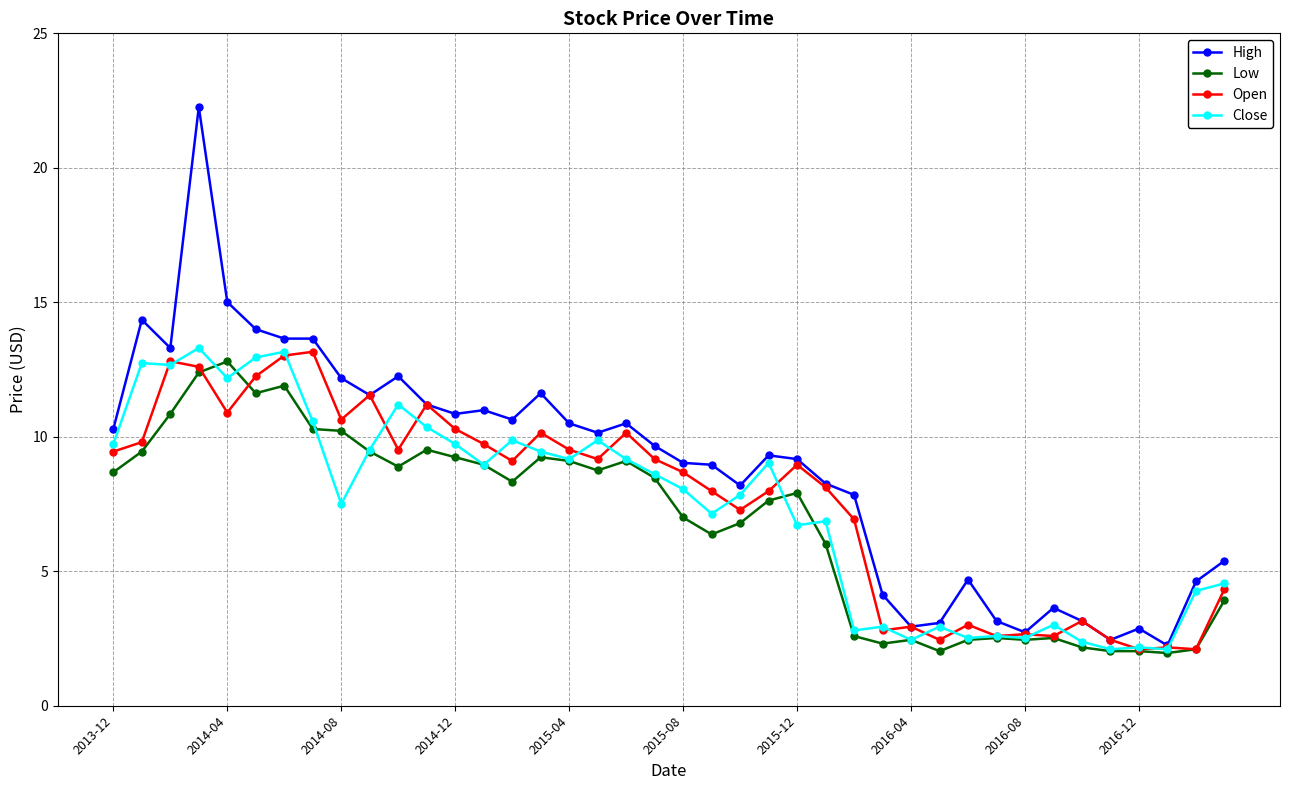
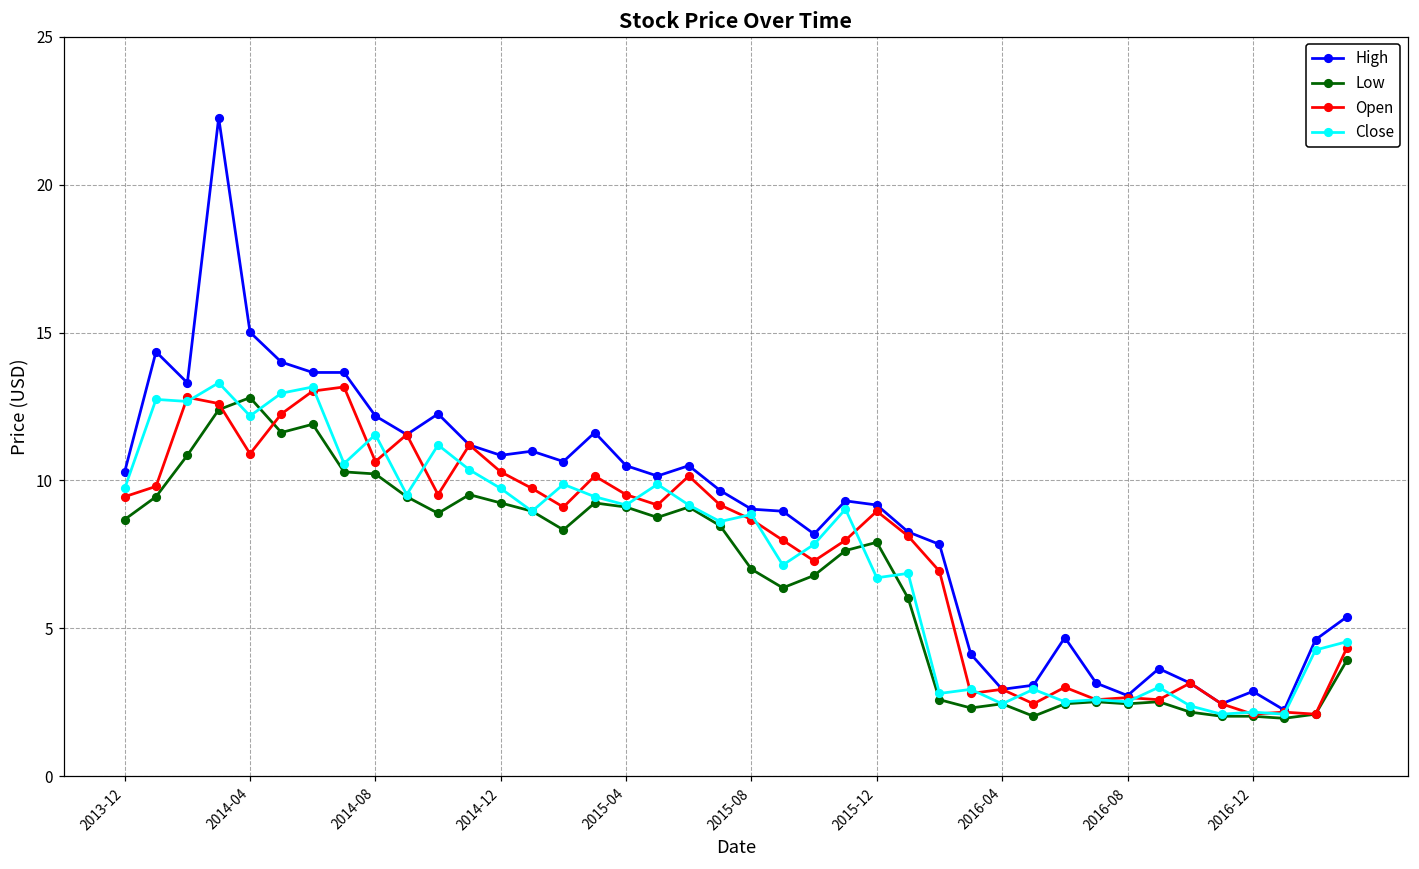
  {
    "High": {
      "2013-12": 10.3,
      "2014-04": 15.0,
      "2014-08": 12.2,
      "2014-12": 10.9,
      "2015-04": 10.5,
      "2015-08": 9.0,
      "2015-12": 9.2,
      "2016-12": 2.9
    },
    "Low": {
      "2013-12": 8.7,
      "2014-04": 12.8,
      "2014-08": 10.2,
      "2014-12": 9.2,
      "2015-08": 7.0,
      "2015-12": 7.9
    },
    "Open": {
      "2013-12": 9.5,
      "2014-04": 10.9,
      "2014-08": 10.6,
      "2014-12": 10.3,
      "2015-04": 9.5,
      "2015-08": 8.7,
      "2015-12": 9.0
    },
    "Close": {
      "2013-12": 9.7,
      "2014-04": 12.2,
-     "2014-08": 7.5,
+     "2014-08": 11.6,
      "2014-12": 9.7,
-     "2015-08": 8.1,
+     "2015-08": 8.9,
      "2015-12": 6.7
    }
  }
